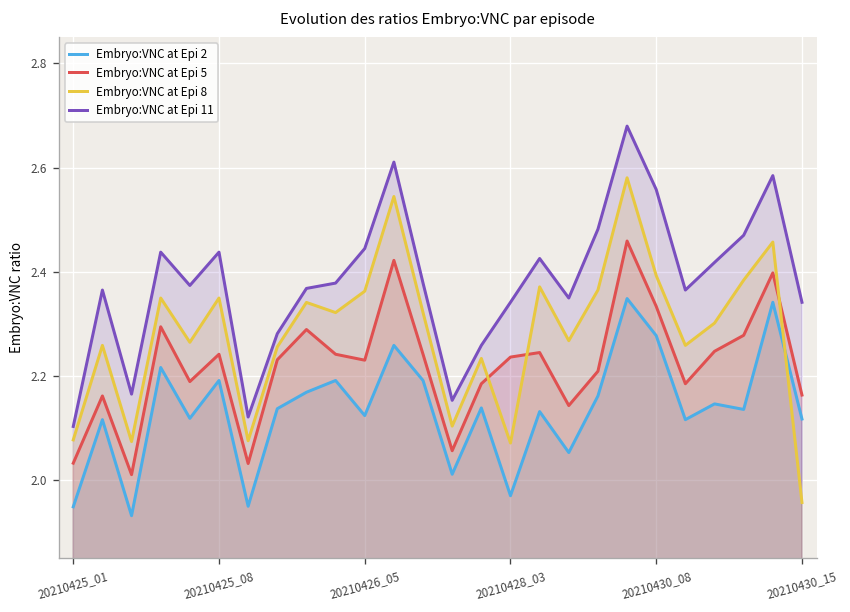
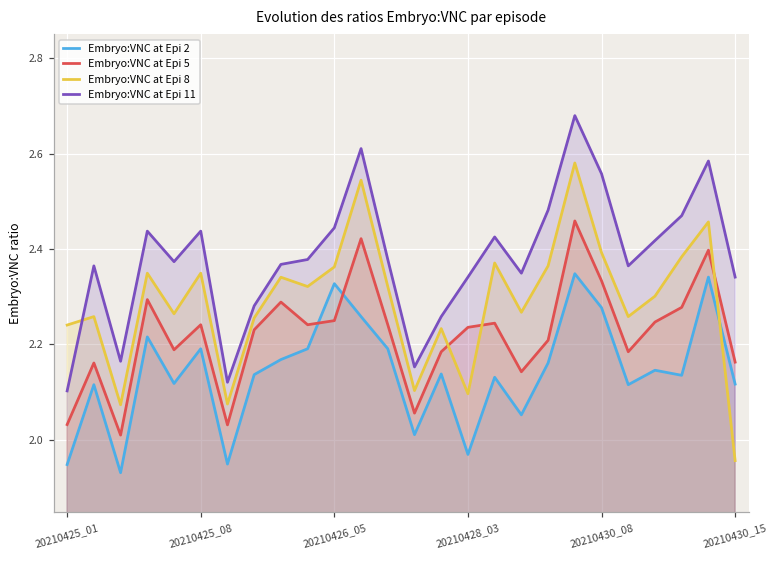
  {
    "Embryo:VNC at Epi 2": {
      "20210425_01": 1.95,
      "20210425_08": 2.19,
-     "20210426_05": 2.12,
+     "20210426_05": 2.33,
      "20210428_03": 1.97,
      "20210430_08": 2.28,
      "20210430_15": 2.12
    },
    "Embryo:VNC at Epi 5": {
      "20210425_01": 2.03,
      "20210425_08": 2.24,
-     "20210426_05": 2.23,
+     "20210426_05": 2.25,
      "20210428_03": 2.24,
      "20210430_08": 2.33,
      "20210430_15": 2.16
    },
    "Embryo:VNC at Epi 8": {
-     "20210425_01": 2.08,
+     "20210425_01": 2.24,
      "20210425_08": 2.35,
      "20210426_05": 2.36,
-     "20210428_03": 2.07,
+     "20210428_03": 2.10,
      "20210430_08": 2.39,
      "20210430_15": 1.96
    },
    "Embryo:VNC at Epi 11": {
      "20210425_01": 2.10,
      "20210425_08": 2.44,
      "20210426_05": 2.44,
      "20210428_03": 2.34,
      "20210430_08": 2.56,
      "20210430_15": 2.34
    }
  }
